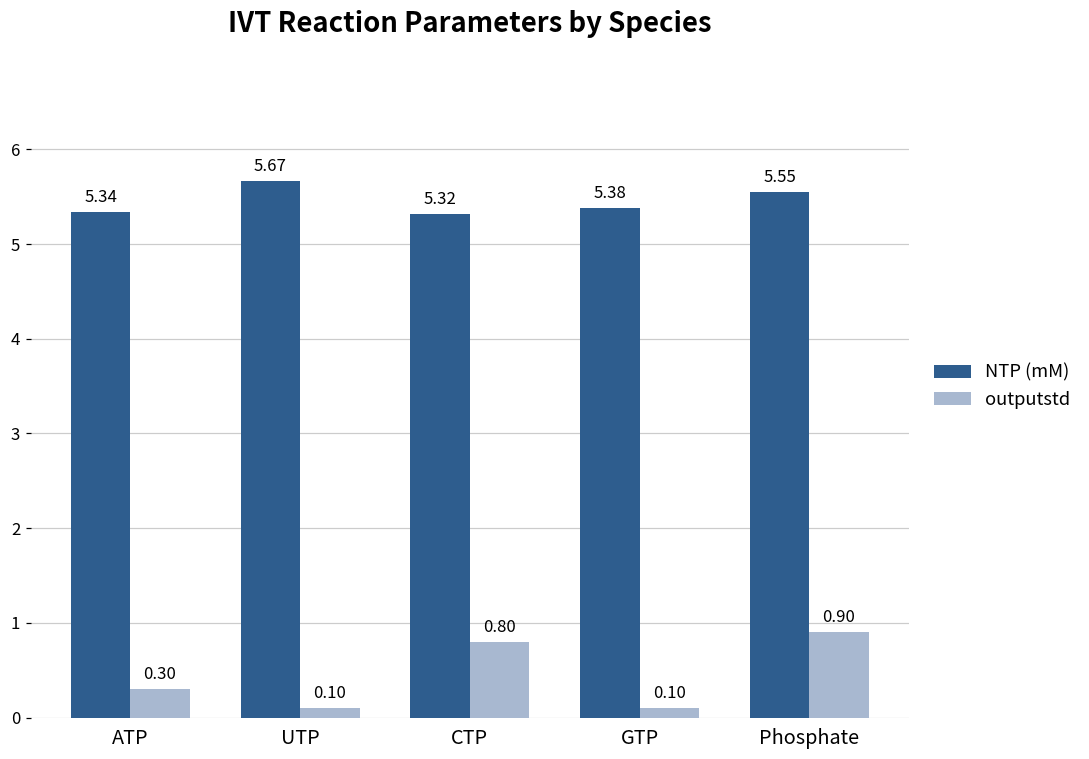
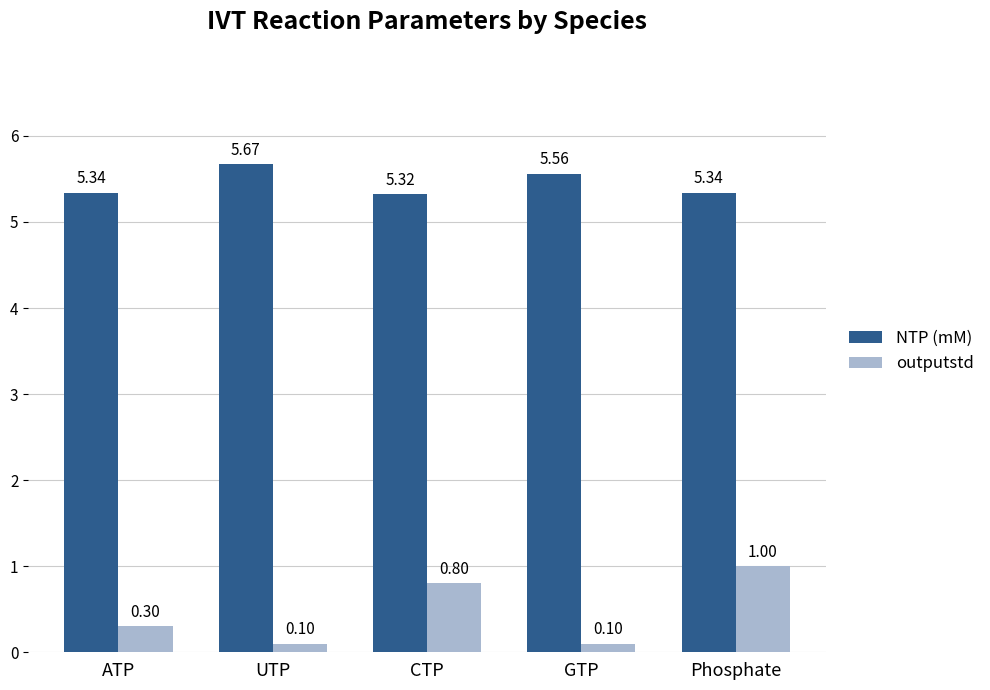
  {
    "NTP (mM)": {
      "ATP": 5.34,
      "UTP": 5.67,
      "CTP": 5.32,
-     "GTP": 5.38,
-     "Phosphate": 5.55
+     "GTP": 5.56,
+     "Phosphate": 5.34
    },
    "outputstd": {
      "ATP": 0.30,
      "UTP": 0.10,
      "CTP": 0.80,
      "GTP": 0.10,
-     "Phosphate": 0.90
+     "Phosphate": 1.00
    }
  }
